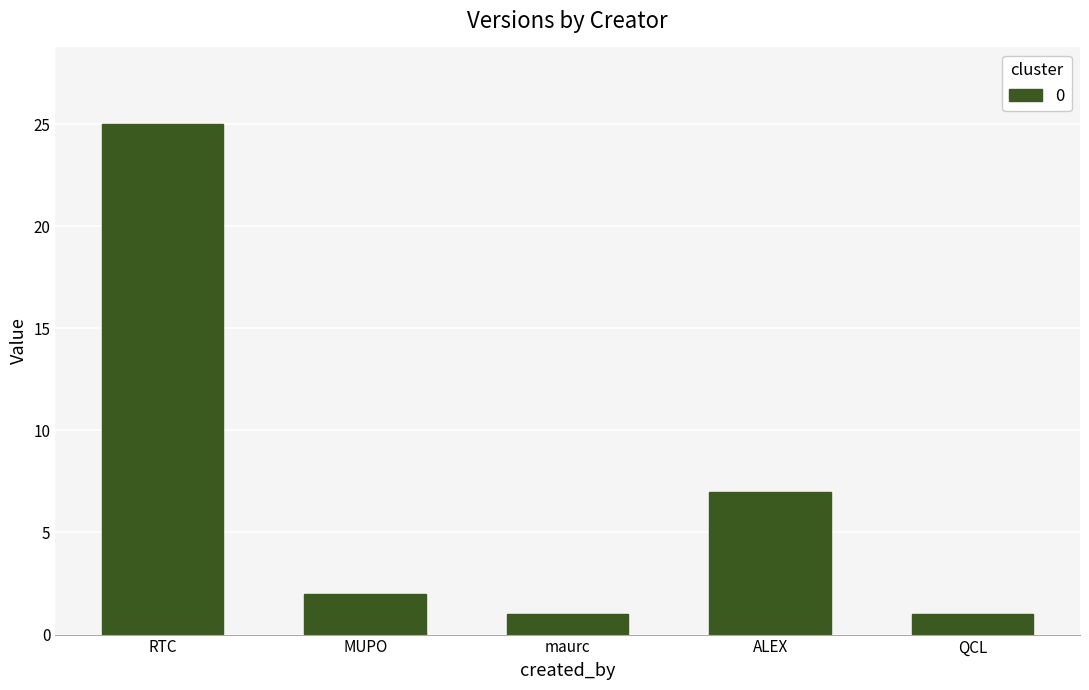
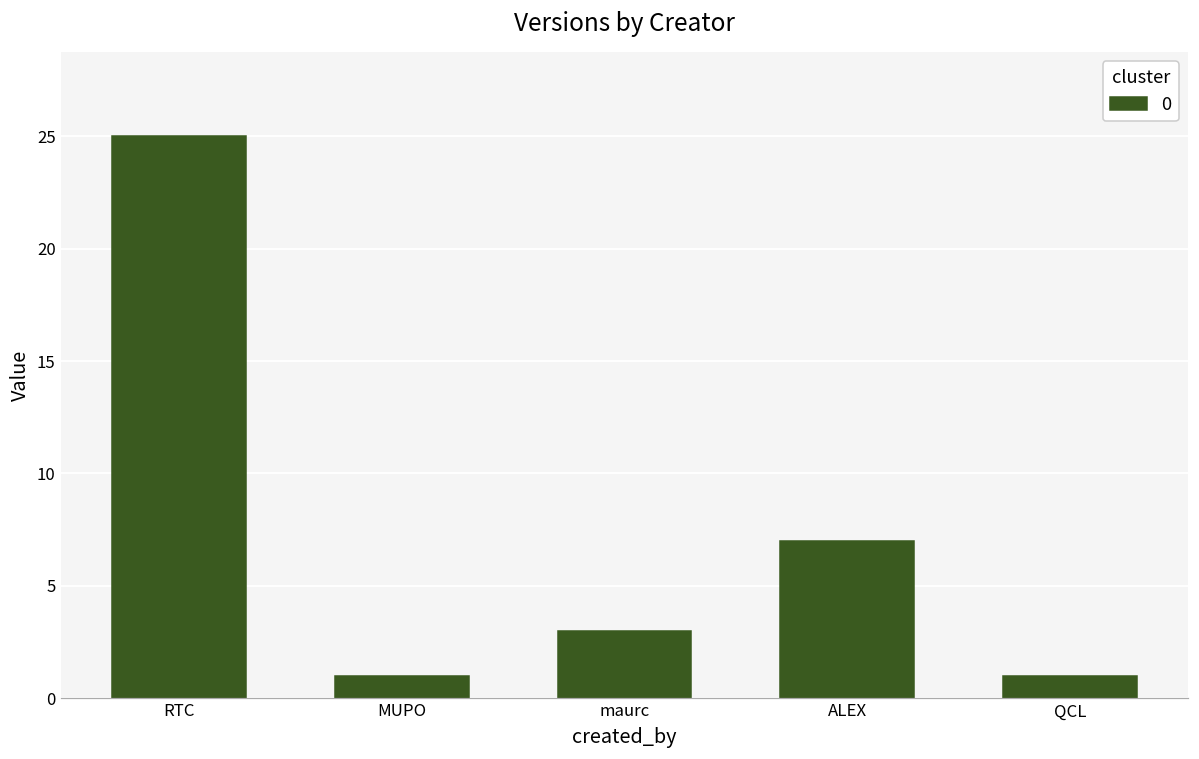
  {
    "RTC": 25,
-   "MUPO": 2,
-   "maurc": 1,
+   "MUPO": 1,
+   "maurc": 3,
    "ALEX": 7,
    "QCL": 1
  }
